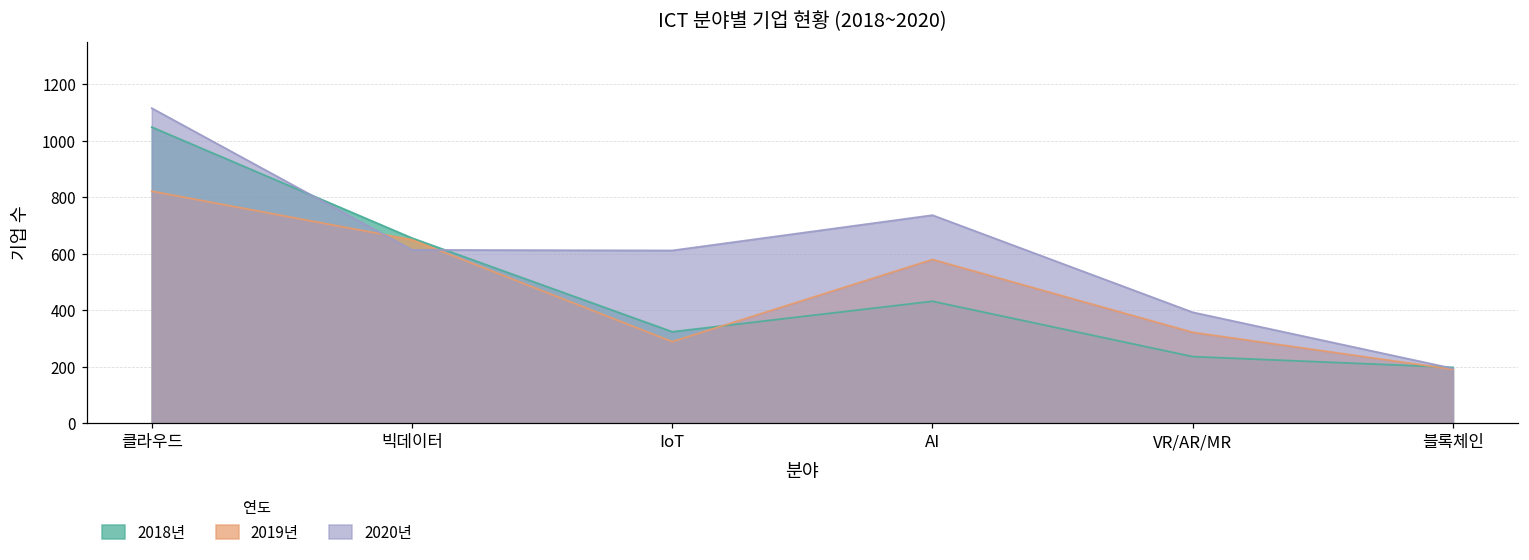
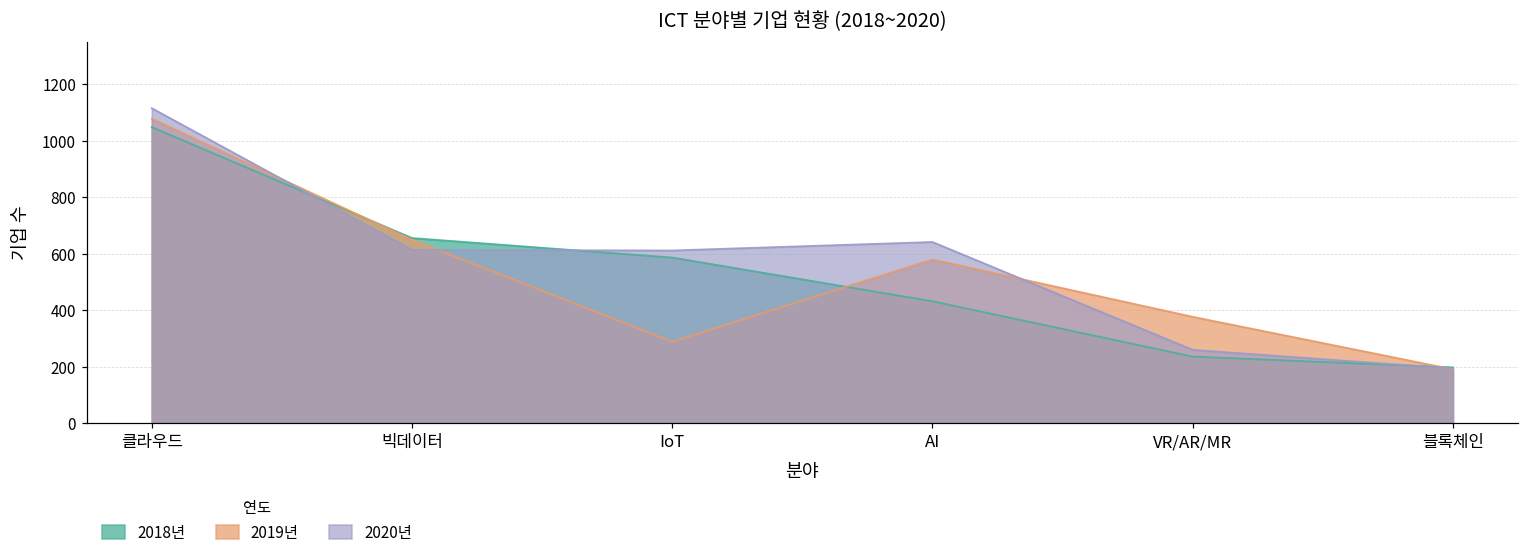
  {
    "2018년": {
      "클라우드": 1050,
-     "IoT": 320,
+     "IoT": 590,
      "AI": 430,
      "VR/AR/MR": 240
    },
    "2019년": {
-     "클라우드": 820,
+     "클라우드": 1080,
      "IoT": 290,
      "AI": 580,
-     "VR/AR/MR": 320
+     "VR/AR/MR": 380
    },
    "2020년": {
      "클라우드": 1120,
      "빅데이터": 610,
      "IoT": 610,
-     "AI": 740,
-     "VR/AR/MR": 390
+     "AI": 640,
+     "VR/AR/MR": 260
    }
  }
